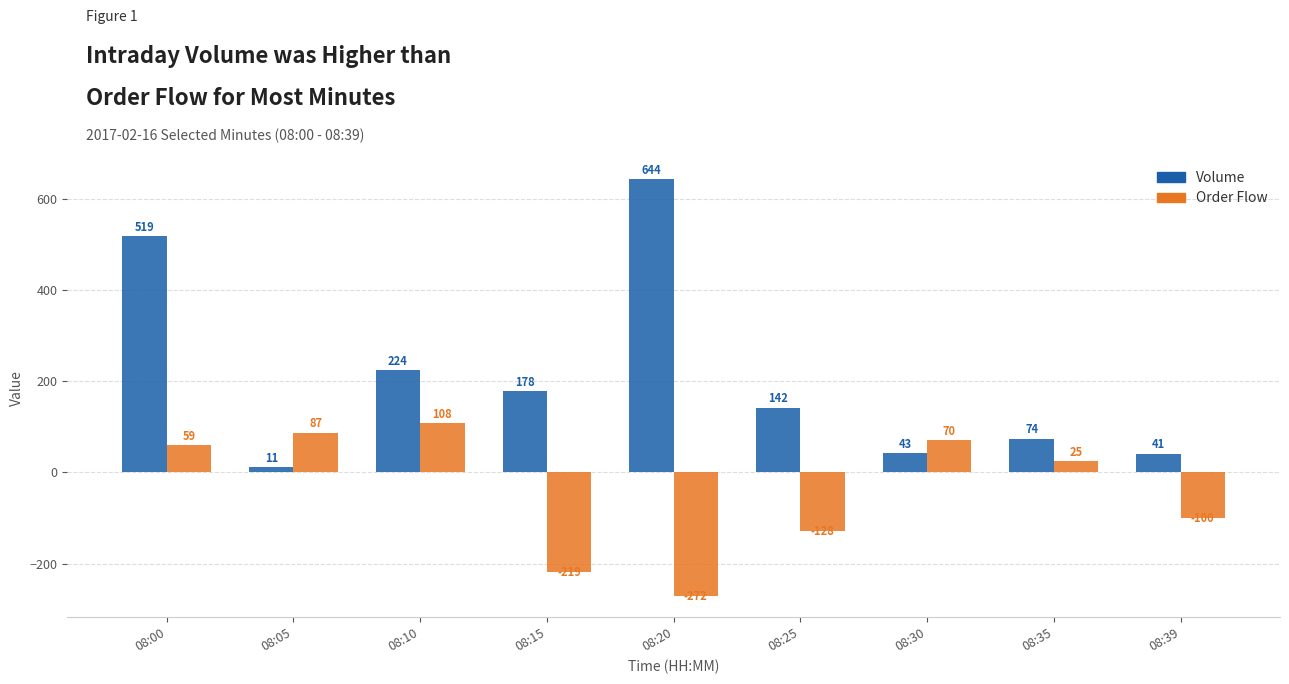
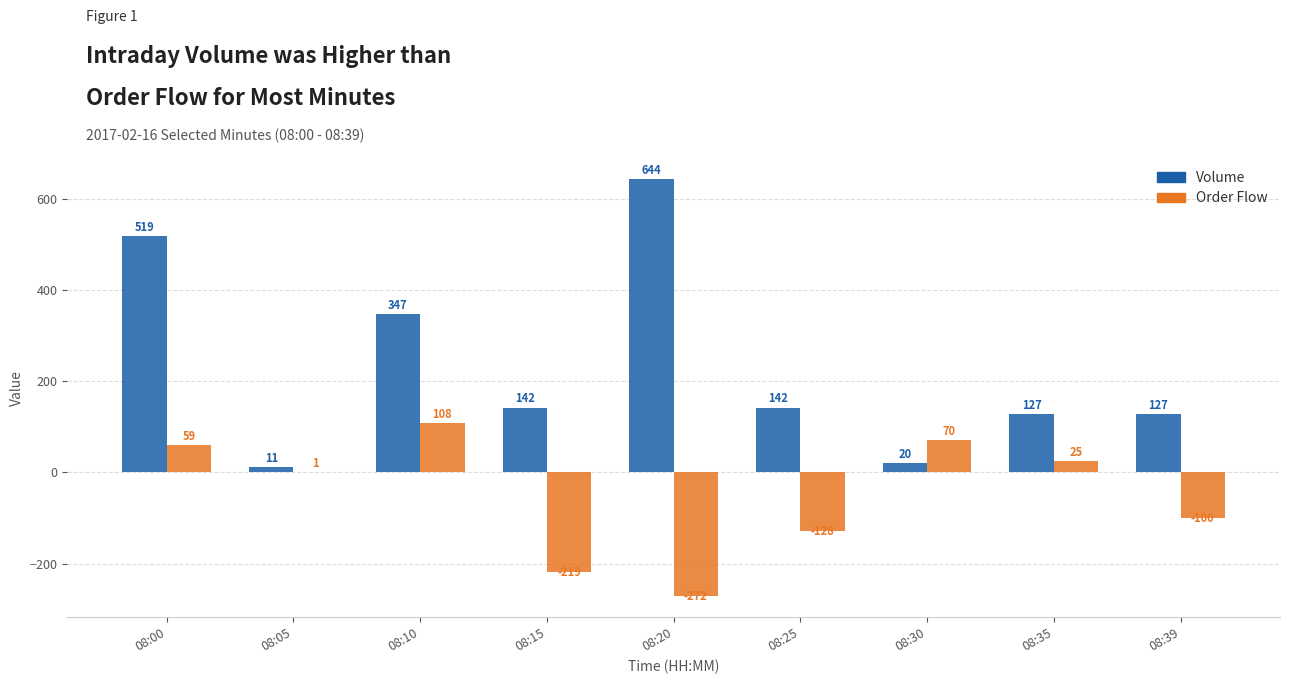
  {
    "Volume": {
      "08:00": 519,
      "08:05": 11,
-     "08:10": 224,
-     "08:15": 178,
+     "08:10": 347,
+     "08:15": 142,
      "08:20": 644,
      "08:25": 142,
-     "08:30": 43,
-     "08:35": 74,
-     "08:39": 41
+     "08:30": 20,
+     "08:35": 127,
+     "08:39": 127
    },
    "Order Flow": {
      "08:00": 59,
-     "08:05": 87,
+     "08:05": 1,
      "08:10": 108,
      "08:15": -219,
      "08:20": -272,
      "08:30": 70,
      "08:35": 25
    }
  }
